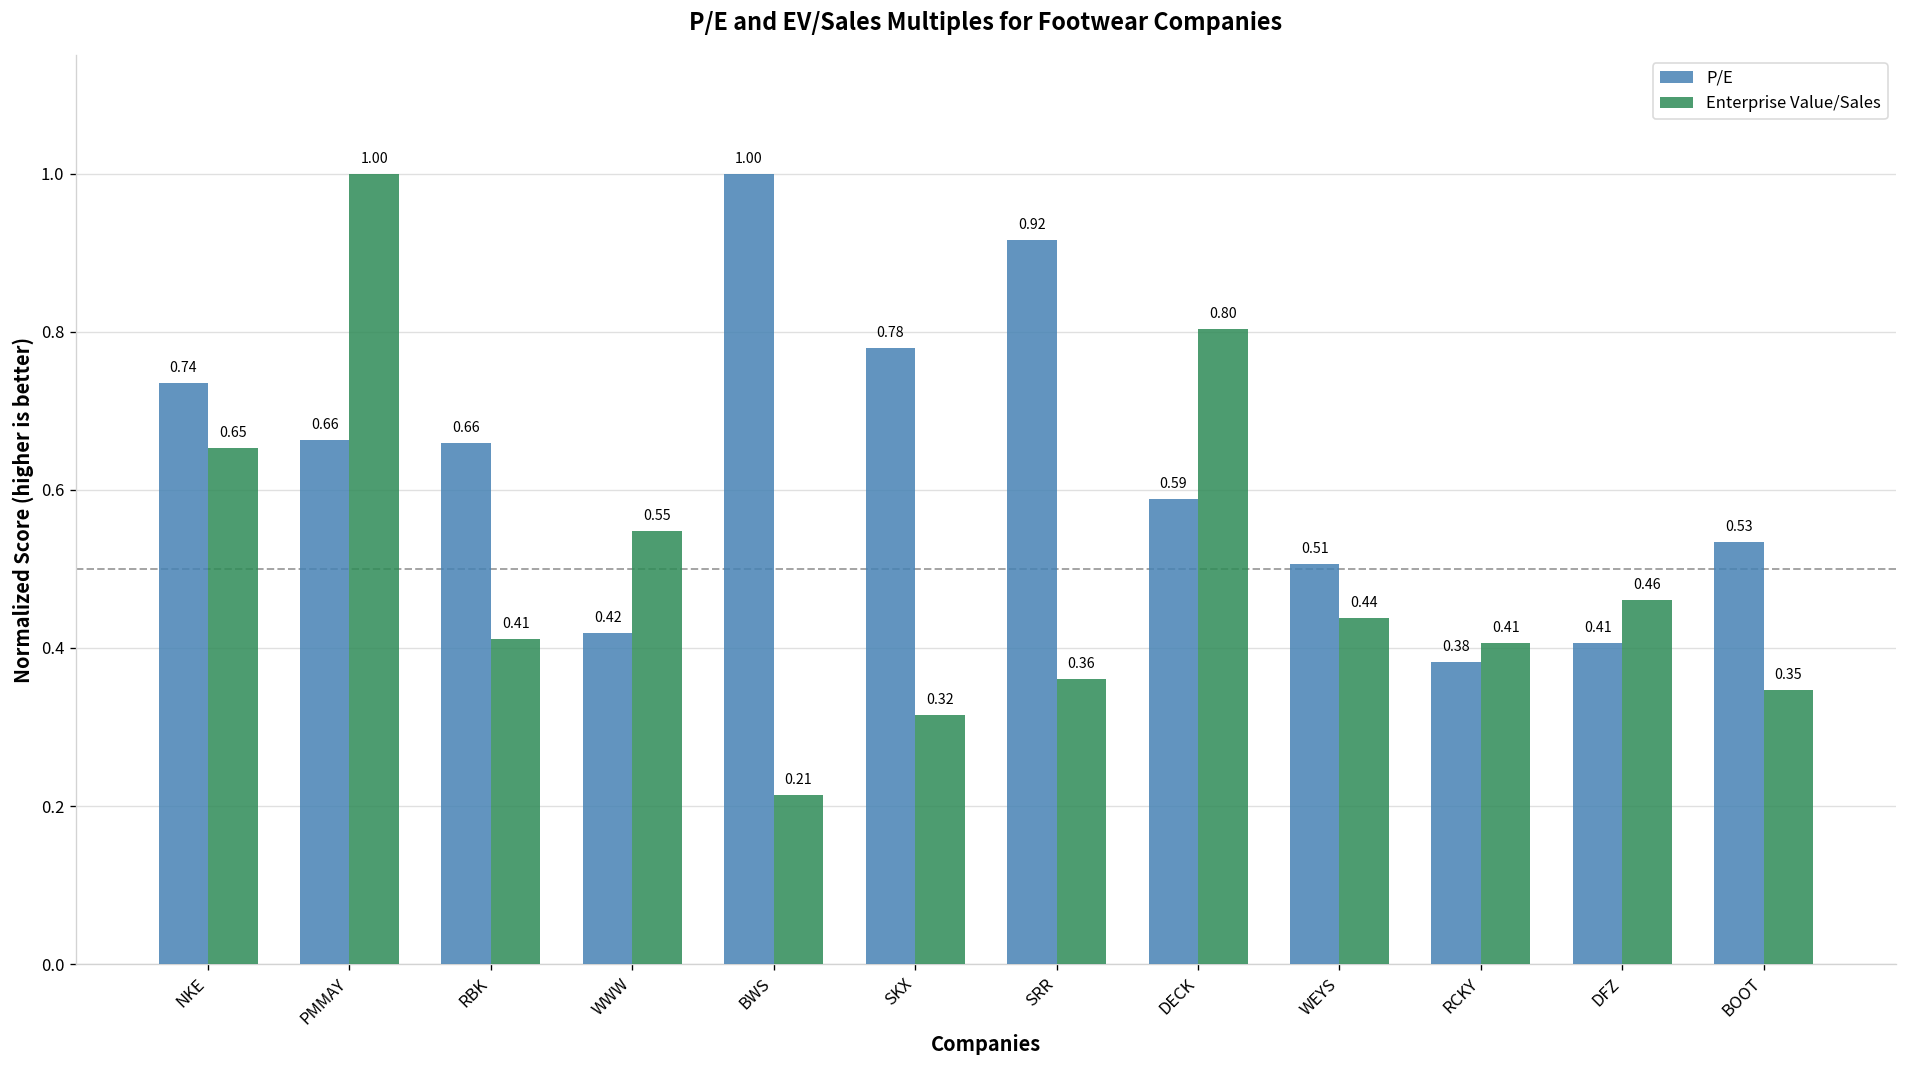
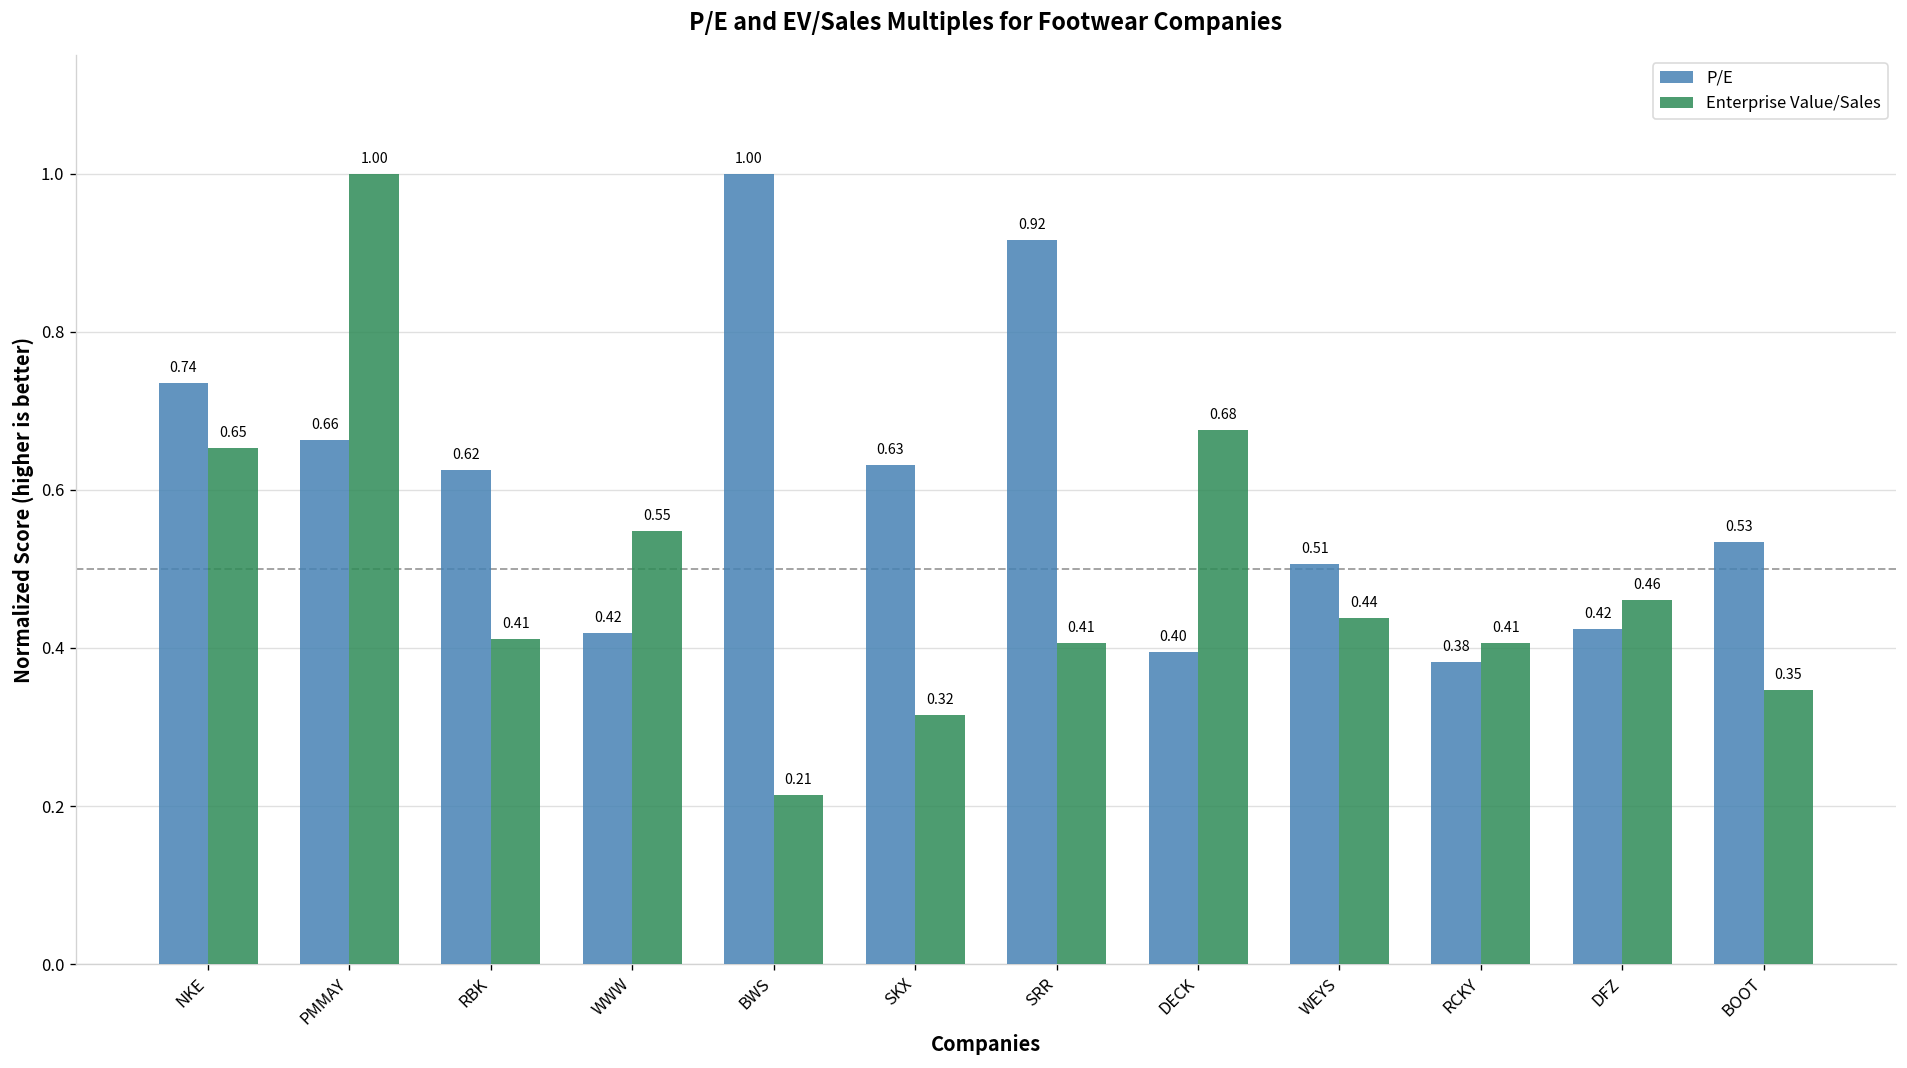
  {
    "P/E": {
      "NKE": 0.74,
      "PMMAY": 0.66,
-     "RBK": 0.66,
+     "RBK": 0.62,
      "WWW": 0.42,
      "BWS": 1.00,
-     "SKX": 0.78,
+     "SKX": 0.63,
      "SRR": 0.92,
-     "DECK": 0.59,
+     "DECK": 0.40,
      "WEYS": 0.51,
      "RCKY": 0.38,
-     "DFZ": 0.41,
+     "DFZ": 0.42,
      "BOOT": 0.53
    },
    "Enterprise Value/Sales": {
      "NKE": 0.65,
      "PMMAY": 1.00,
      "RBK": 0.41,
      "WWW": 0.55,
      "BWS": 0.21,
      "SKX": 0.32,
-     "SRR": 0.36,
-     "DECK": 0.80,
+     "SRR": 0.41,
+     "DECK": 0.68,
      "WEYS": 0.44,
      "RCKY": 0.41,
      "DFZ": 0.46,
      "BOOT": 0.35
    }
  }
